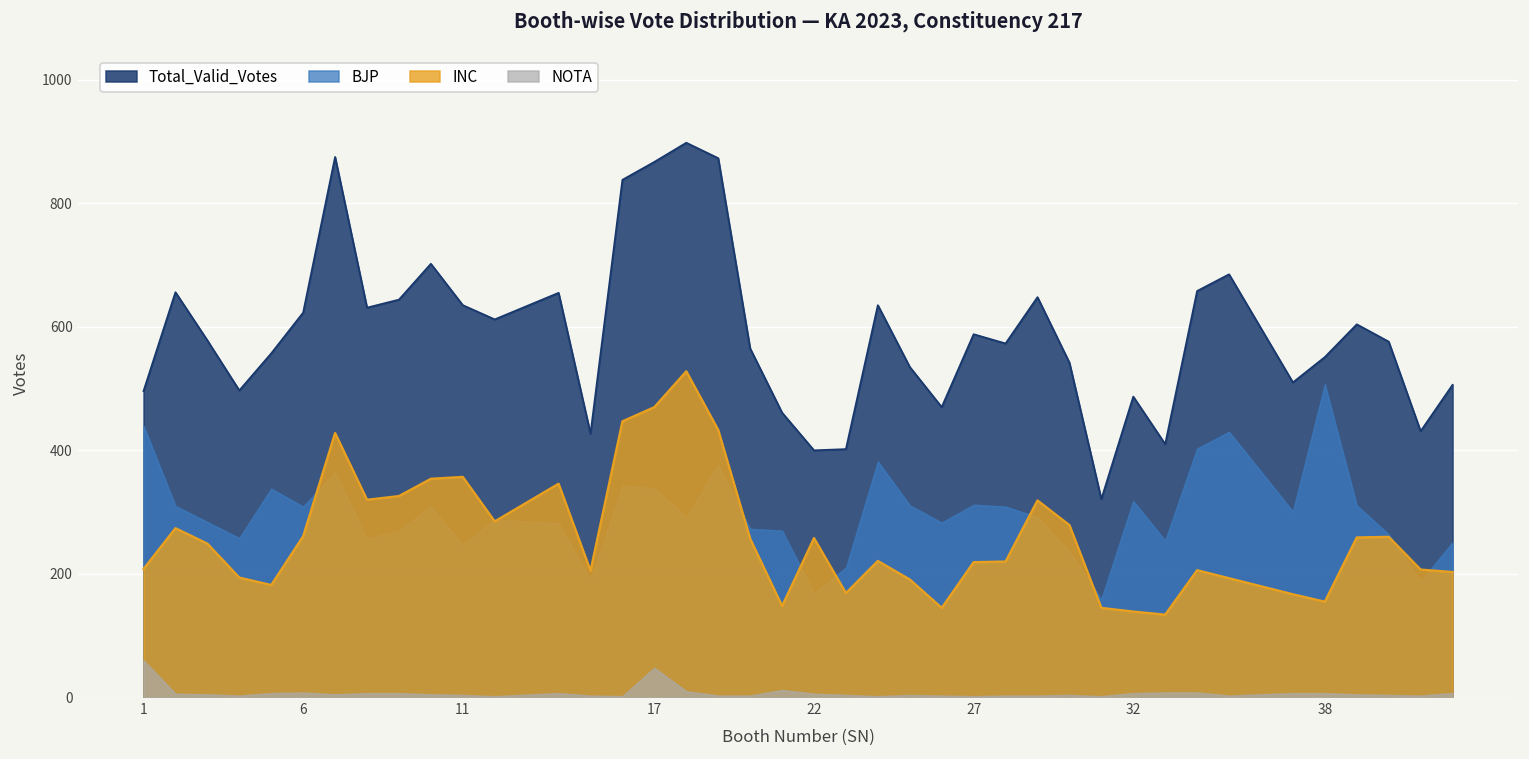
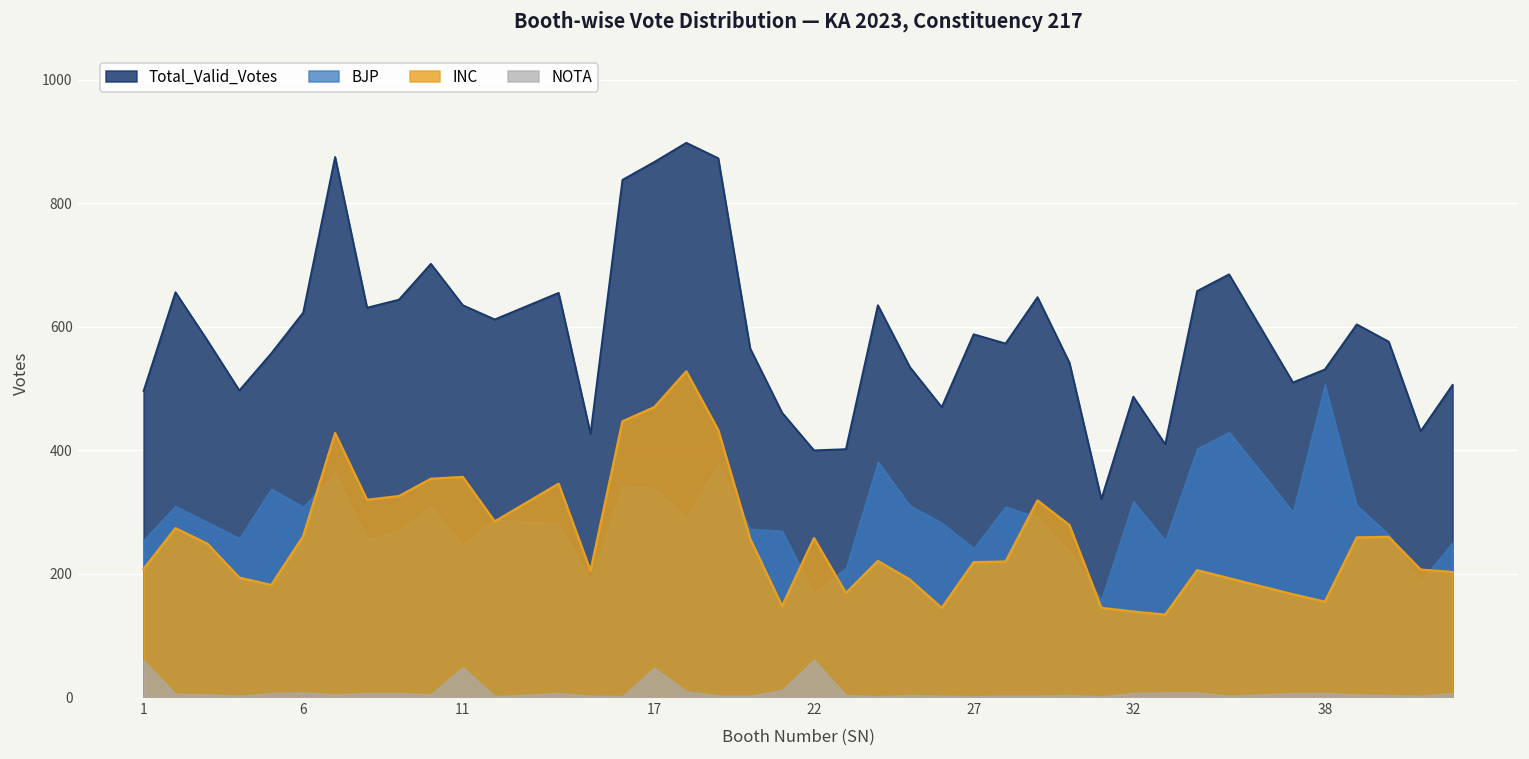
  {
    "Total_Valid_Votes": {
      "1": 500,
      "6": 620,
      "11": 640,
      "17": 870,
      "22": 400,
      "27": 590,
      "32": 490,
-     "38": 550
+     "38": 530
    },
    "BJP": {
-     "1": 440,
+     "1": 260,
      "6": 310,
      "11": 250,
      "17": 340,
      "22": 170,
-     "27": 310,
+     "27": 240,
      "32": 320,
      "38": 510
    },
    "INC": {
      "1": 210,
      "6": 260,
      "11": 360,
      "17": 470,
      "22": 260,
      "27": 220,
      "32": 140,
      "38": 160
    },
    "NOTA": {
      "1": 60,
      "6": 10,
-     "11": 0,
+     "11": 50,
      "17": 50,
-     "22": 10,
+     "22": 60,
      "32": 10,
      "38": 10
    }
  }
